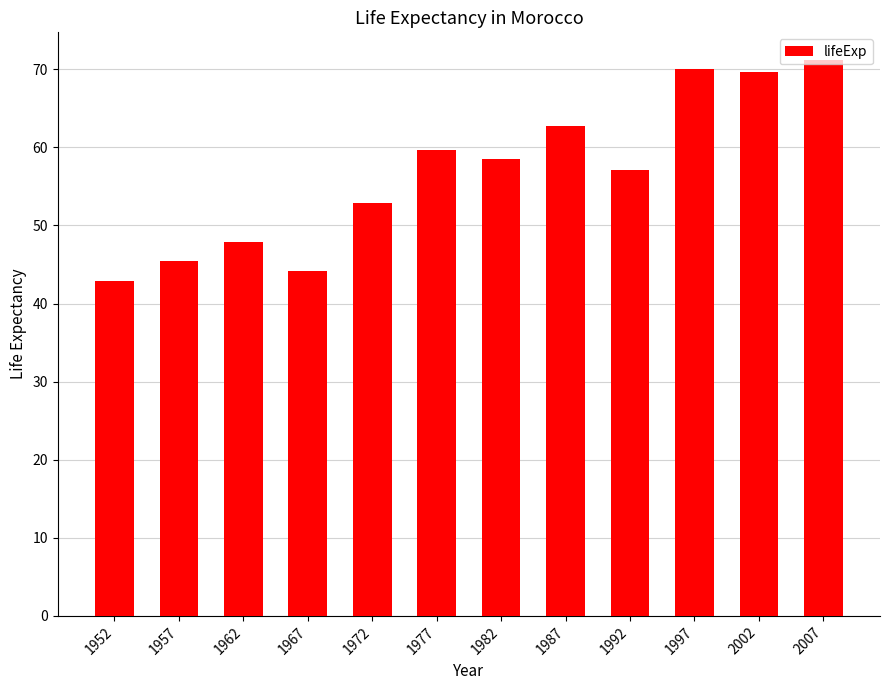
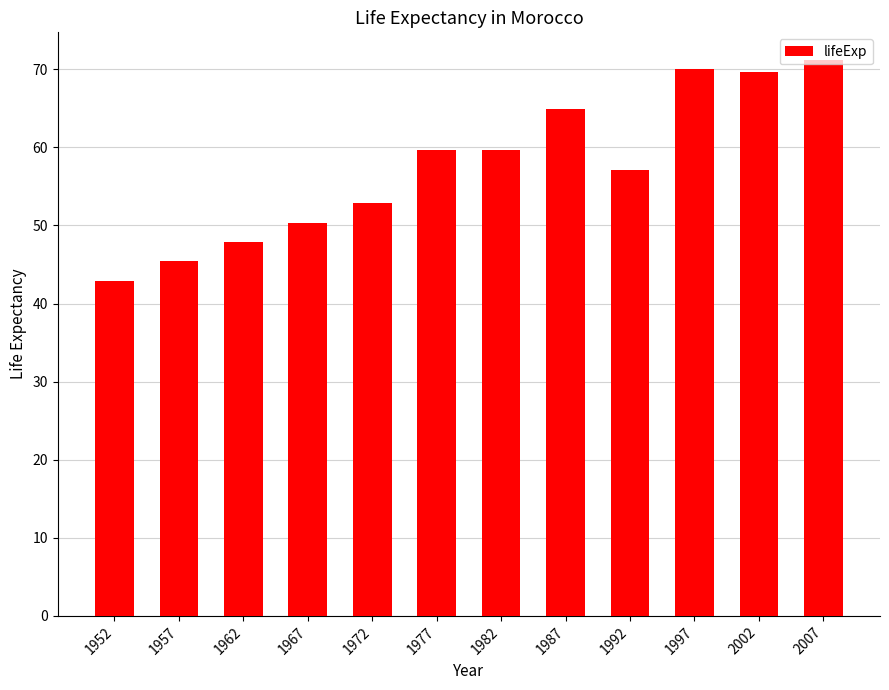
  {
    "1952": 43,
    "1957": 45,
    "1962": 48,
-   "1967": 44,
+   "1967": 50,
    "1972": 53,
    "1977": 60,
-   "1982": 58,
-   "1987": 63,
+   "1982": 60,
+   "1987": 65,
    "1992": 57,
    "1997": 70,
    "2002": 70
  }
